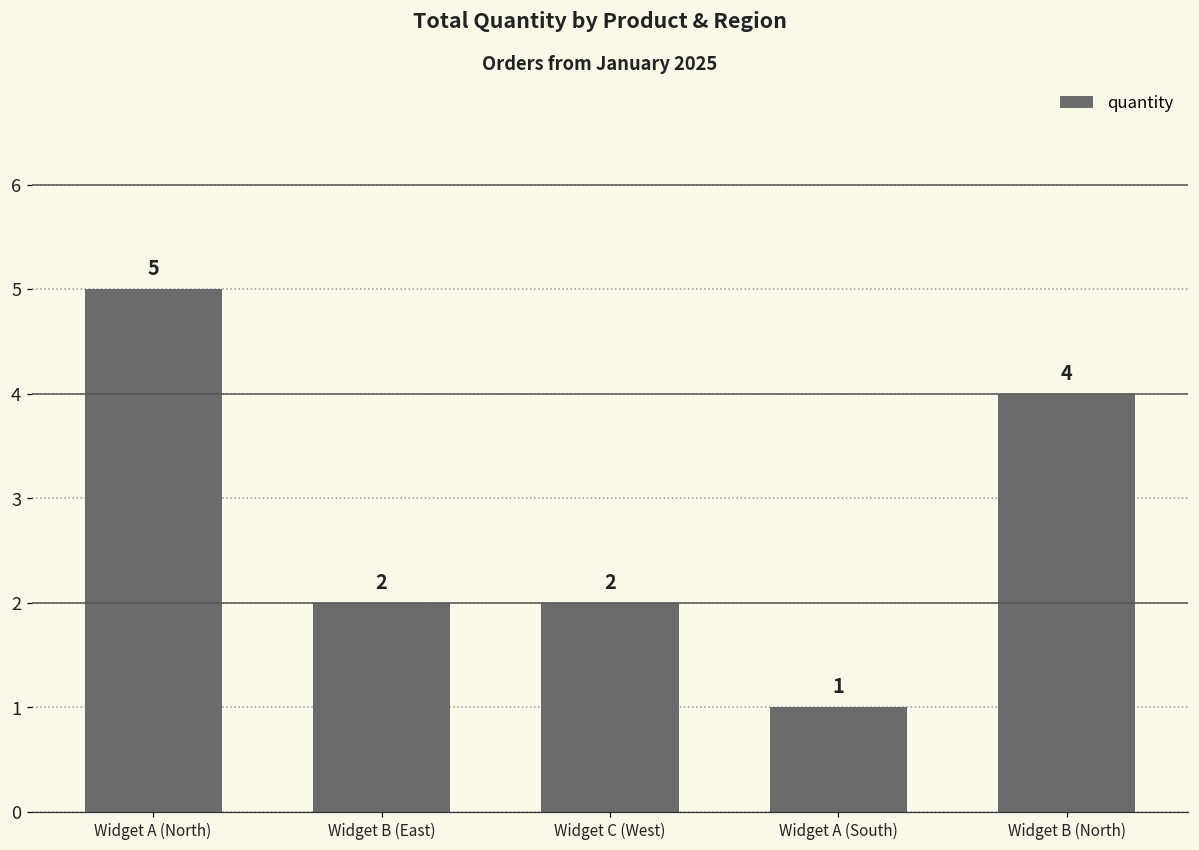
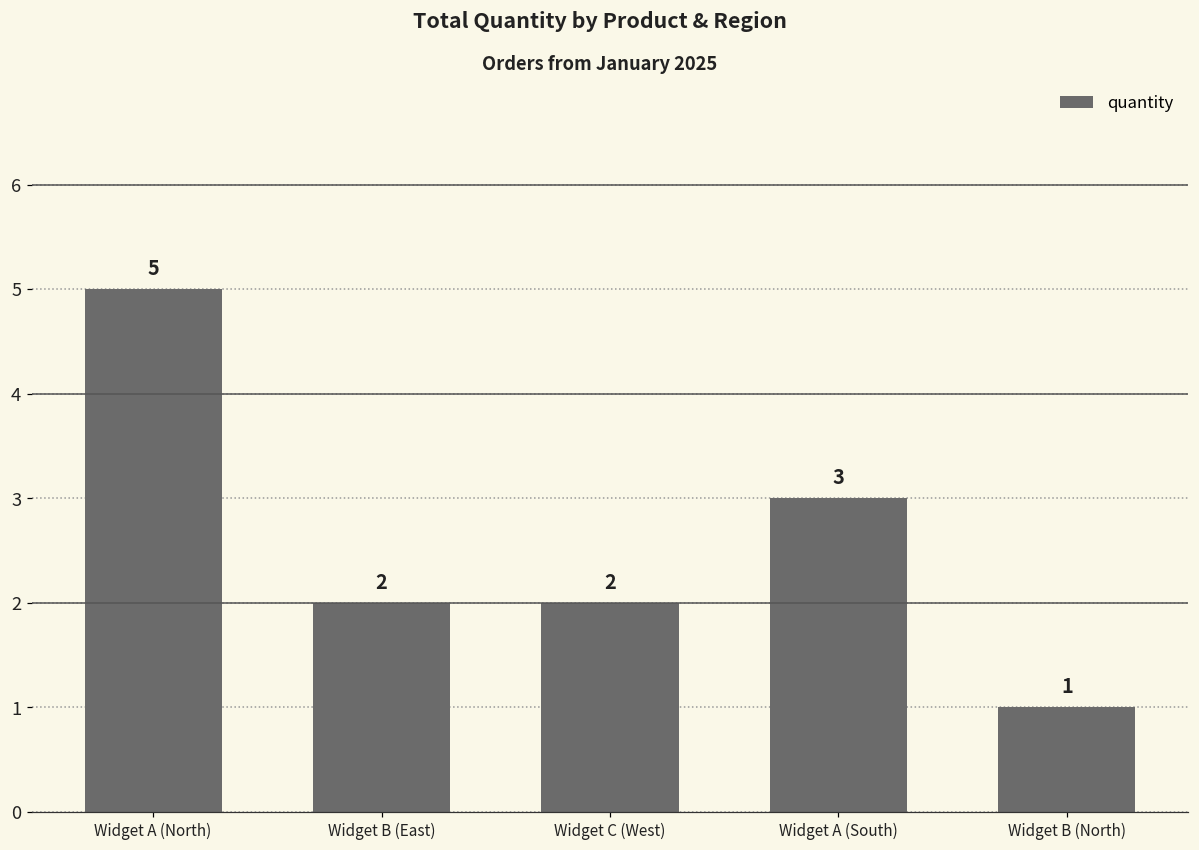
  {
    "Widget A (North)": 5,
    "Widget B (East)": 2,
    "Widget C (West)": 2,
-   "Widget A (South)": 1,
-   "Widget B (North)": 4
+   "Widget A (South)": 3,
+   "Widget B (North)": 1
  }
